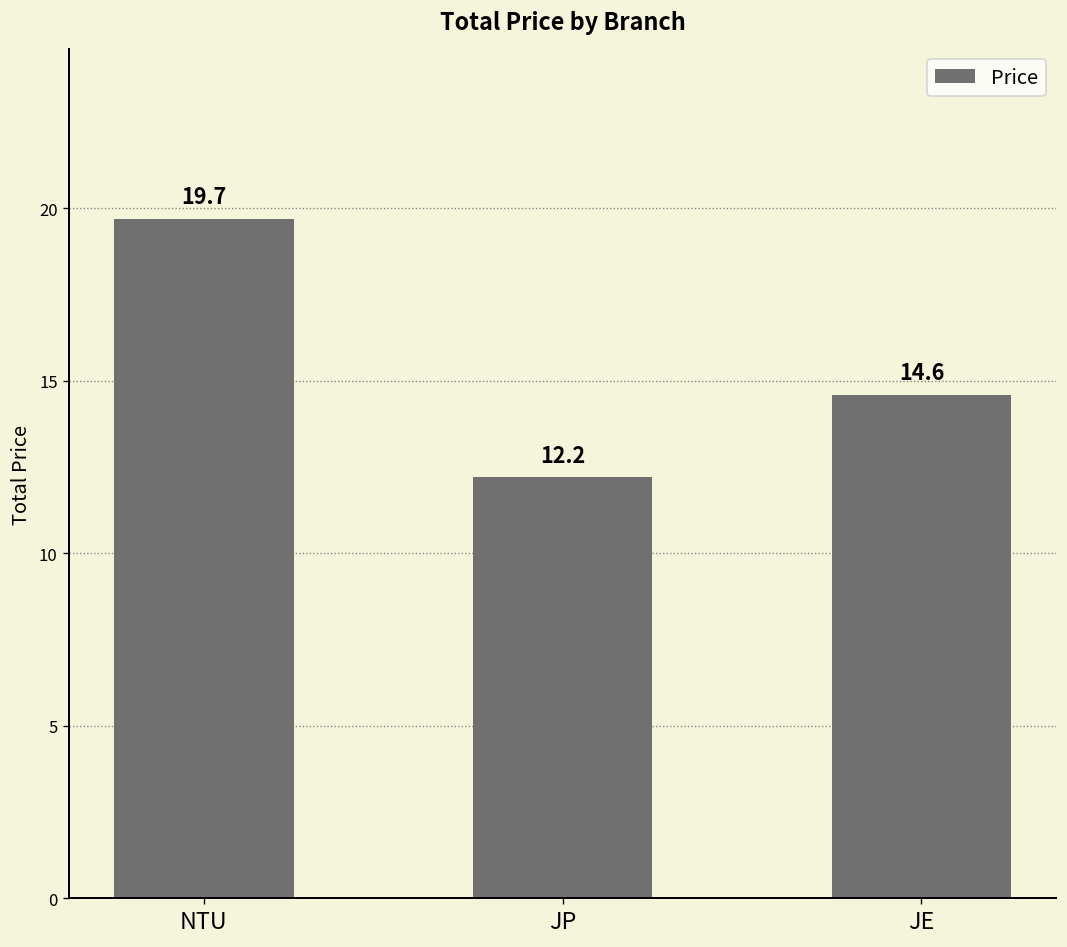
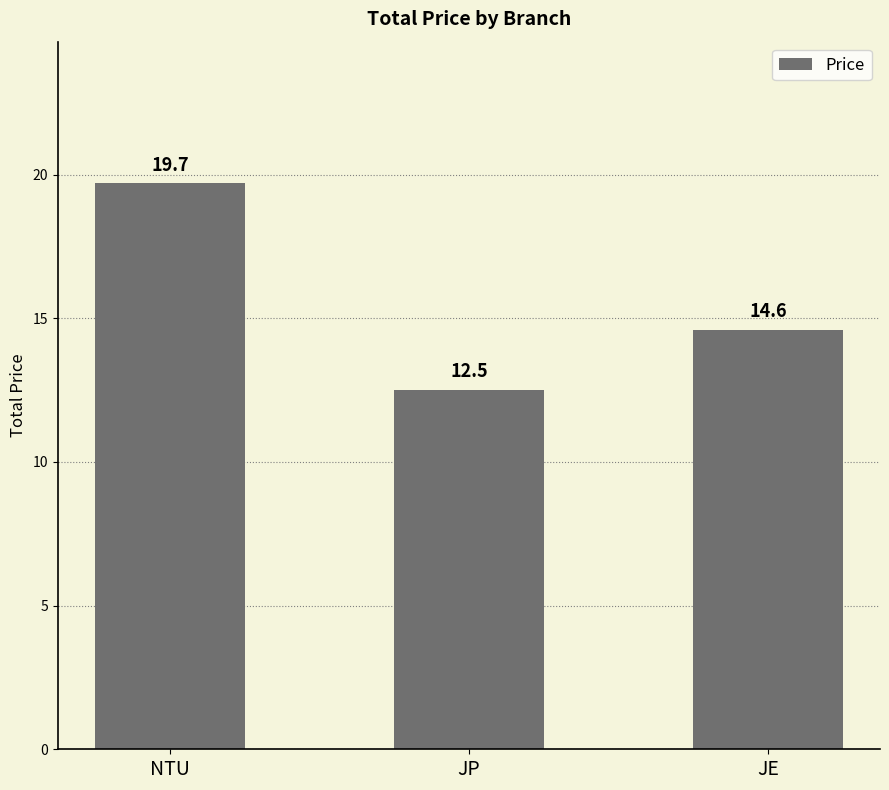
  {
    "NTU": 19.7,
-   "JP": 12.2,
+   "JP": 12.5,
    "JE": 14.6
  }
